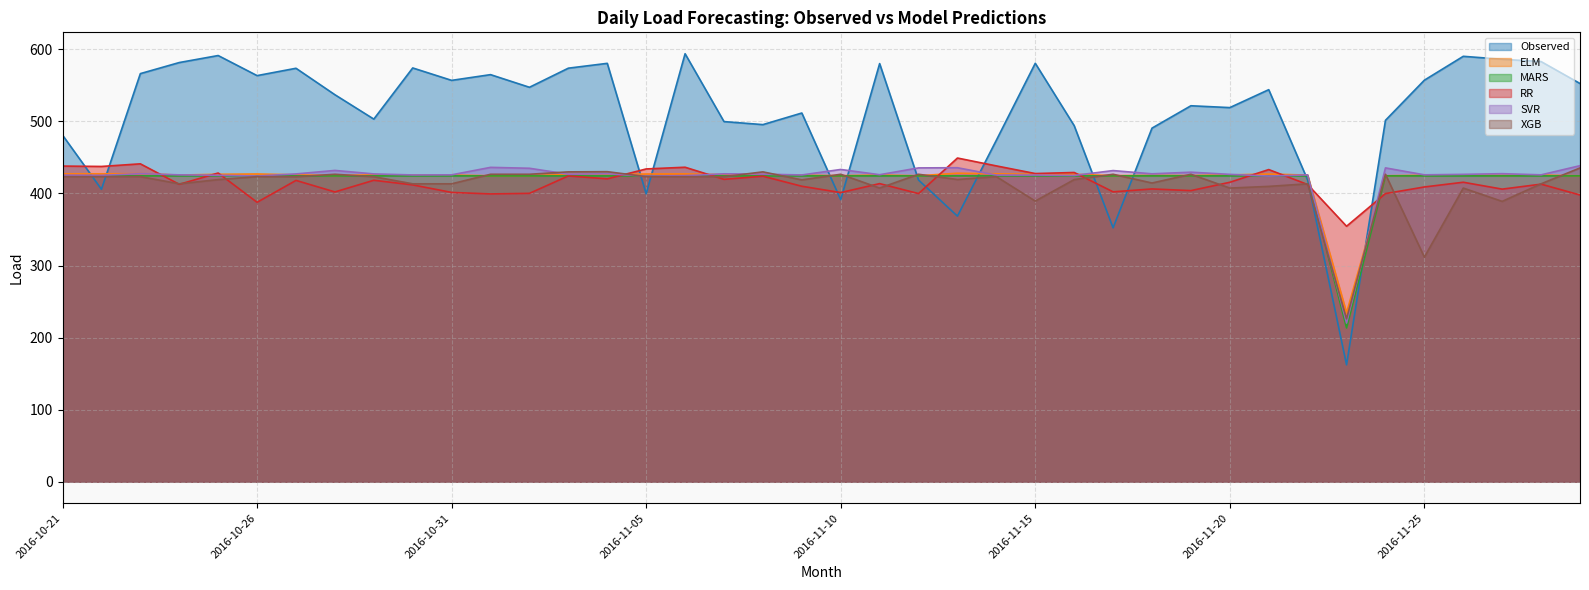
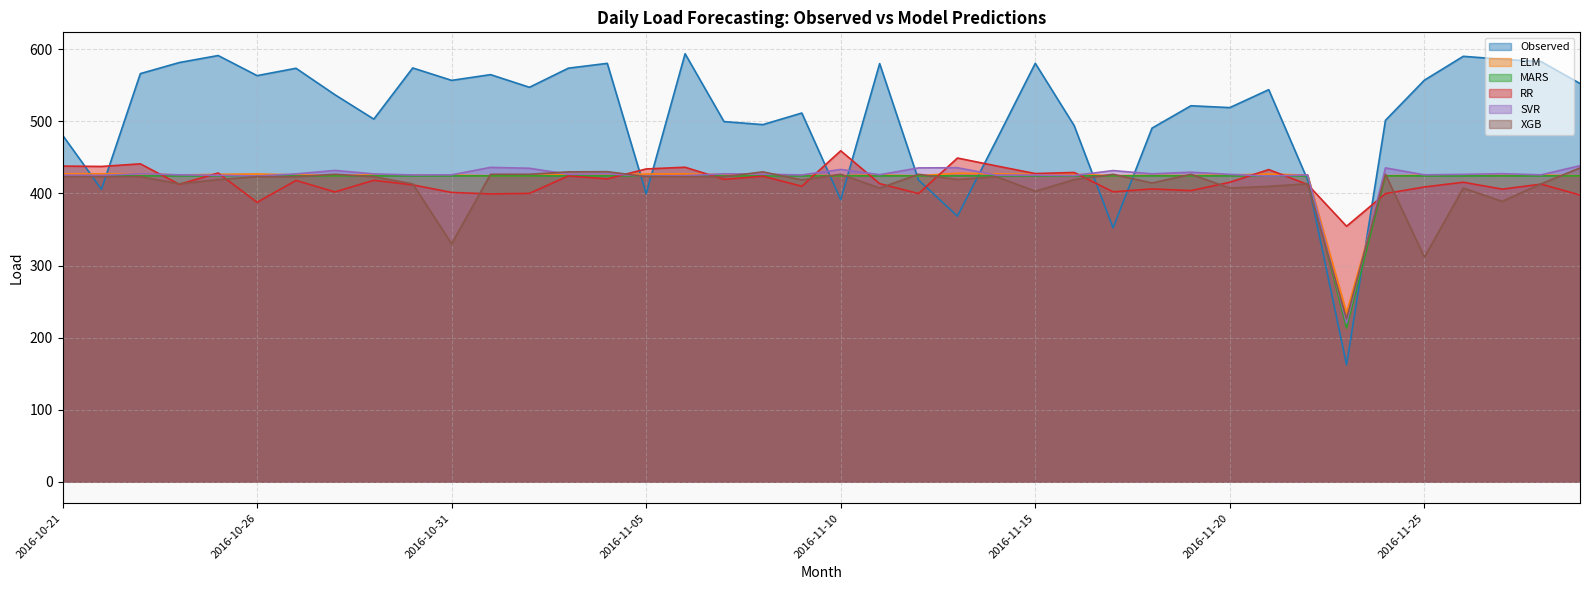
  {
    "Observed": {
      "2016-10-21": 480,
      "2016-10-26": 560,
      "2016-10-31": 560,
      "2016-11-05": 400,
      "2016-11-10": 390,
      "2016-11-15": 580,
      "2016-11-20": 520,
      "2016-11-25": 560
    },
    "RR": {
      "2016-10-21": 440,
      "2016-10-26": 390,
      "2016-10-31": 400,
      "2016-11-05": 430,
-     "2016-11-10": 400,
+     "2016-11-10": 460,
      "2016-11-20": 420,
      "2016-11-25": 410
    },
    "SVR": {
      "2016-11-10": 430
    },
    "XGB": {
-     "2016-10-31": 410,
-     "2016-11-15": 390,
+     "2016-10-31": 330,
+     "2016-11-15": 400,
      "2016-11-20": 410,
      "2016-11-25": 310
    }
  }
